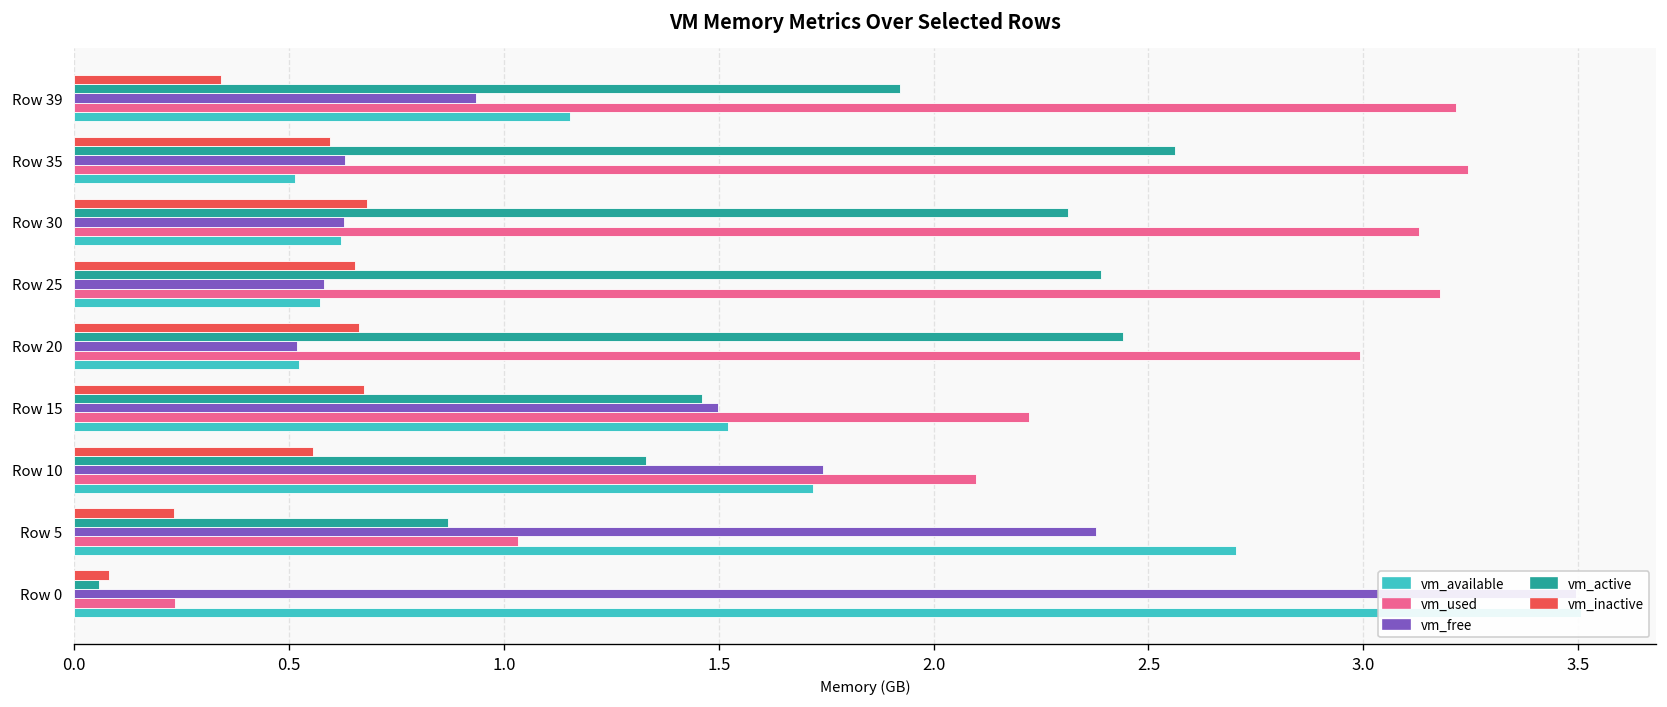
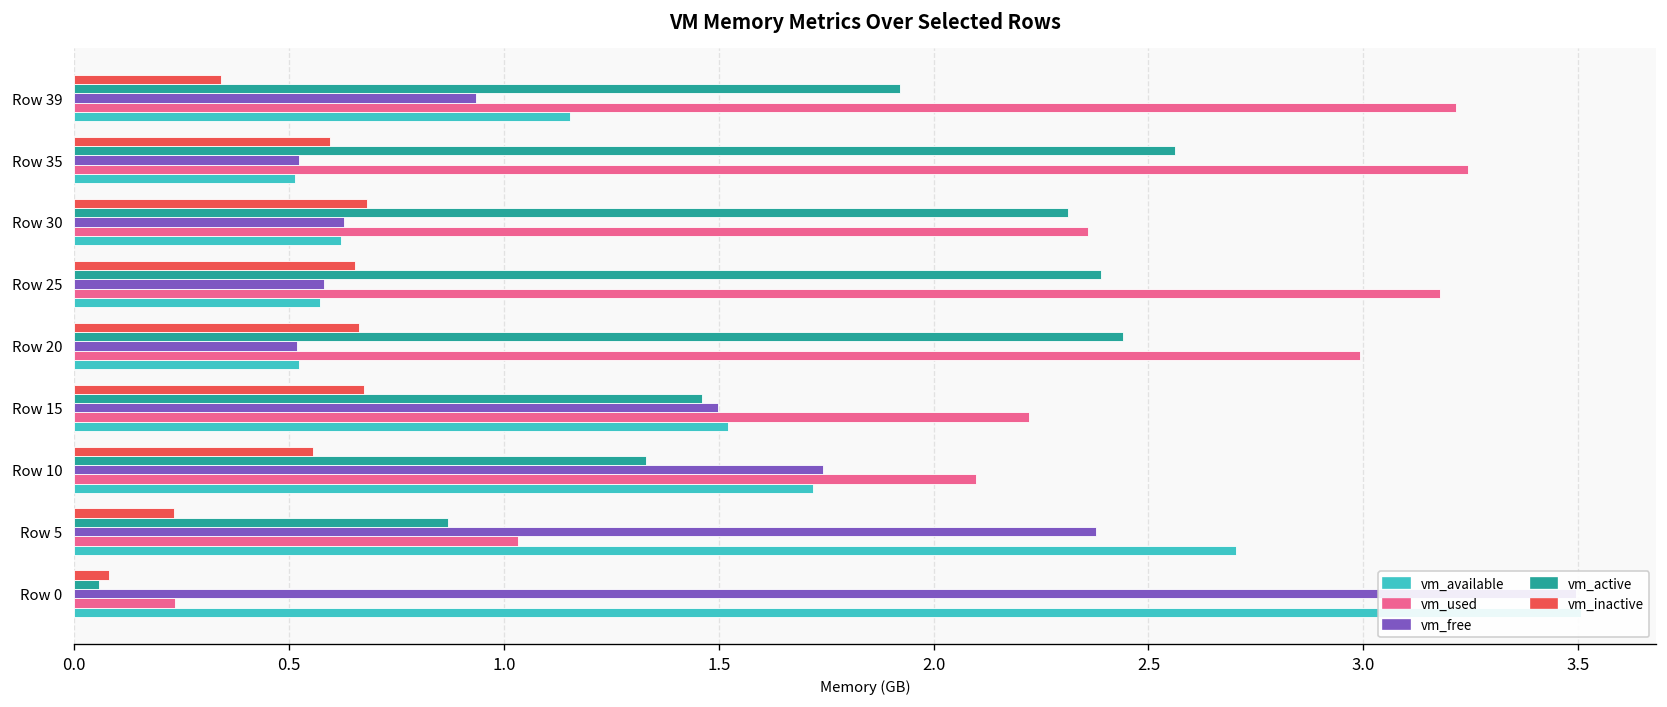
  {
    "vm_used": {
      "Row 39": 3.22,
      "Row 35": 3.24,
-     "Row 30": 3.13,
+     "Row 30": 2.36,
      "Row 25": 3.18,
      "Row 20": 2.99,
      "Row 15": 2.22,
      "Row 10": 2.10,
      "Row 5": 1.03,
      "Row 0": 0.24
    },
    "vm_free": {
      "Row 39": 0.94,
-     "Row 35": 0.63,
+     "Row 35": 0.52,
      "Row 30": 0.63,
      "Row 25": 0.58,
      "Row 20": 0.52,
      "Row 15": 1.50,
      "Row 10": 1.74,
      "Row 5": 2.38
    },
    "vm_inactive": {
      "Row 39": 0.34,
      "Row 35": 0.59,
      "Row 30": 0.68,
      "Row 25": 0.65,
      "Row 20": 0.66,
      "Row 15": 0.67,
      "Row 10": 0.56,
      "Row 5": 0.23,
      "Row 0": 0.08
    }
  }
